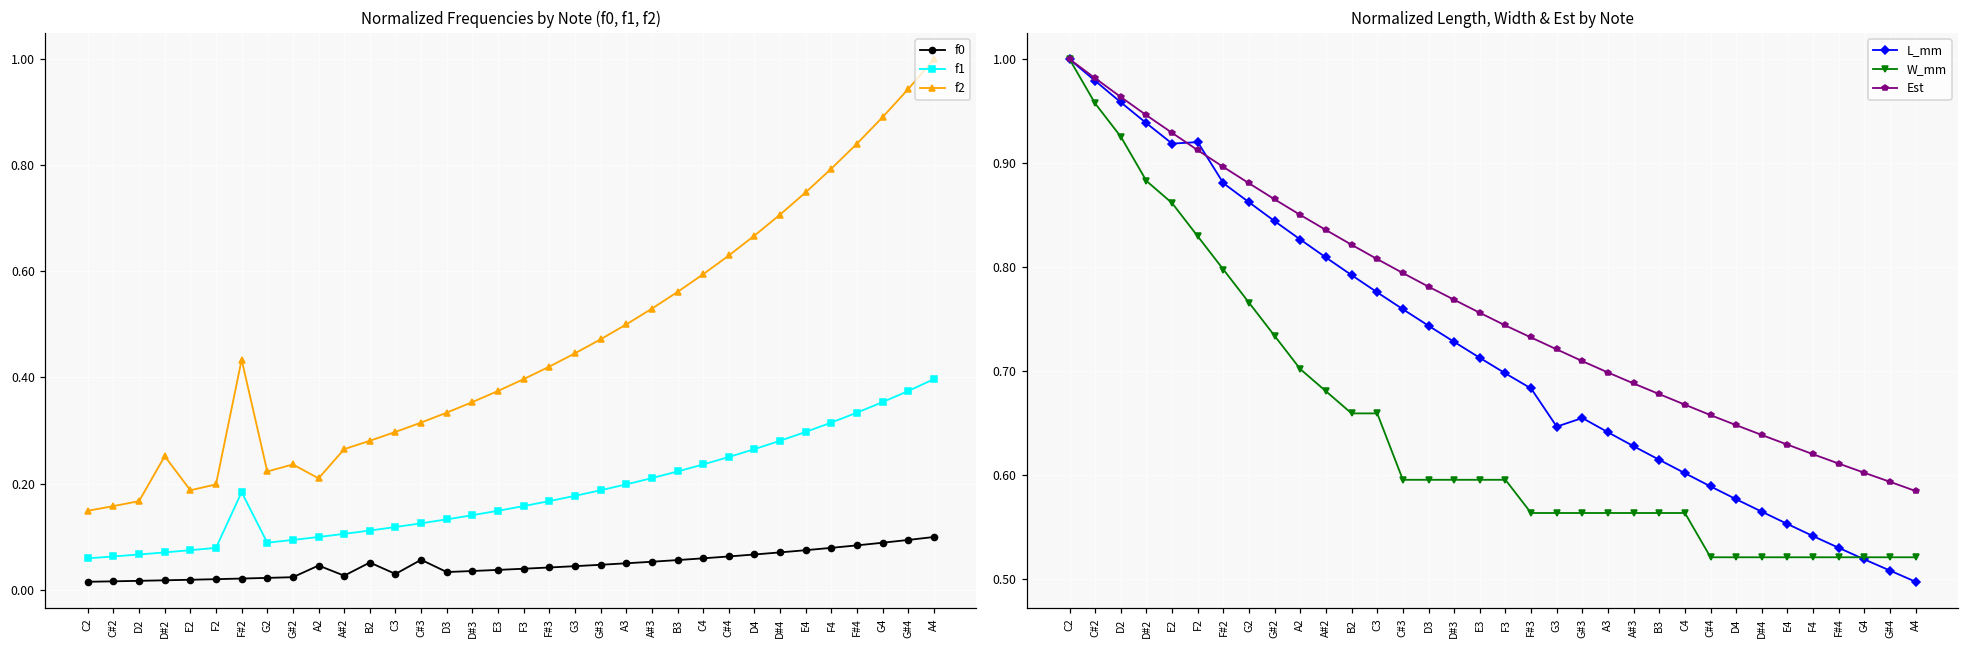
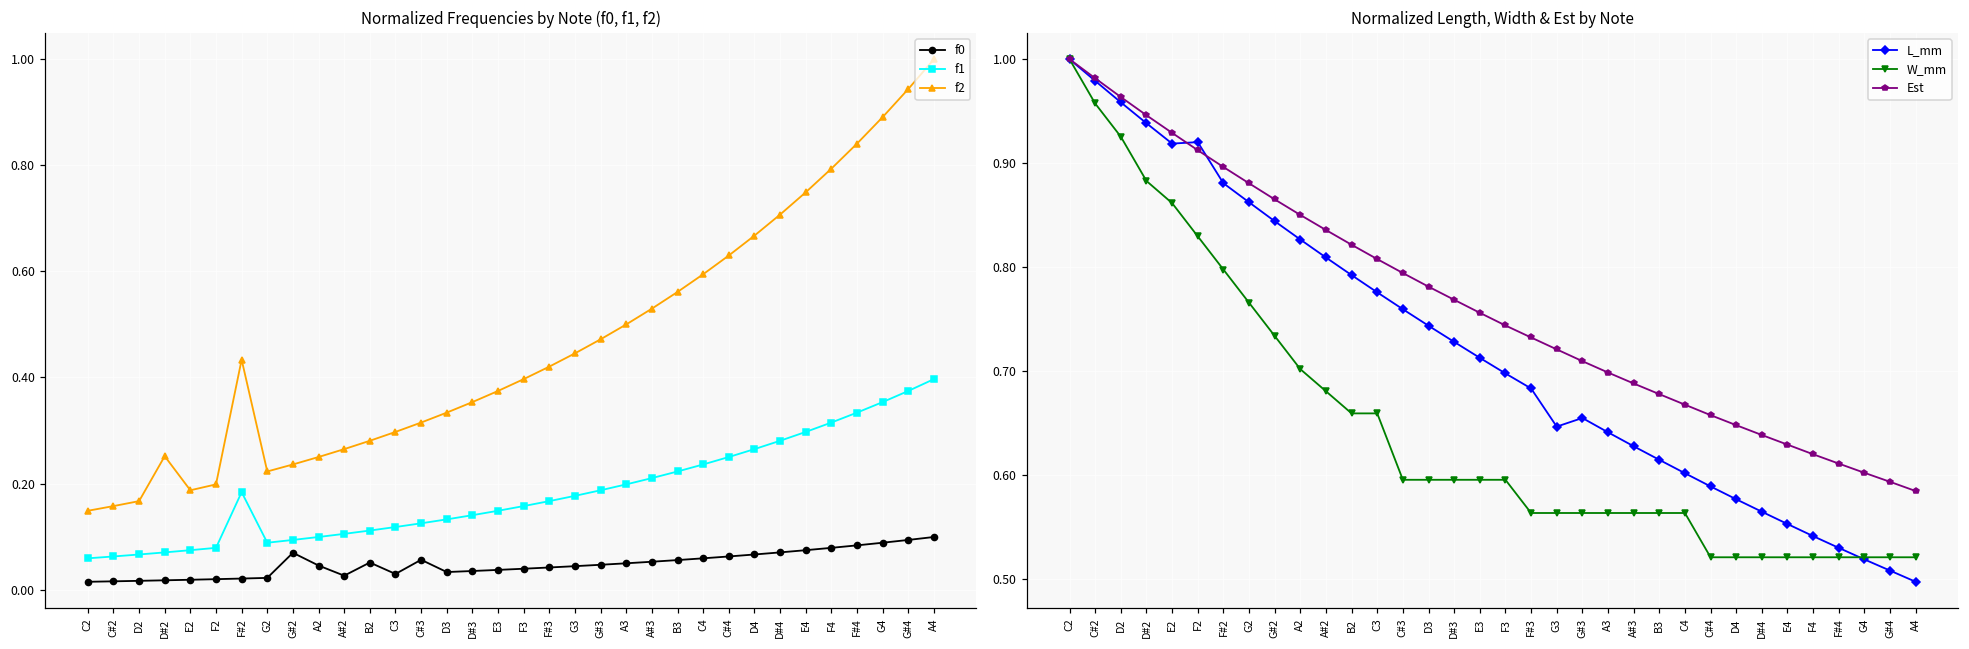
  {
    "Normalized Frequencies by Note (f0, f1, f2)": {
      "f0": {
        "C2": 0.01,
        "C#2": 0.02,
        "D2": 0.02,
        "D#2": 0.02,
        "E2": 0.02,
        "F2": 0.02,
        "F#2": 0.02,
        "G2": 0.02,
-       "G#2": 0.02,
+       "G#2": 0.07,
        "A2": 0.05,
        "A#2": 0.03,
        "B2": 0.05,
        "C3": 0.03,
        "C#3": 0.06,
        "D3": 0.03,
        "D#3": 0.04,
        "E3": 0.04,
        "F3": 0.04,
        "F#3": 0.04,
        "G3": 0.04,
        "G#3": 0.05,
        "A3": 0.05,
        "A#3": 0.05,
        "B3": 0.06,
        "C4": 0.06,
        "C#4": 0.06,
        "D4": 0.07,
        "D#4": 0.07,
        "E4": 0.07,
        "F4": 0.08,
        "F#4": 0.08,
        "G4": 0.09,
        "G#4": 0.09,
        "A4": 0.10
      },
      "f1": {
        "C2": 0.06,
        "C#2": 0.06,
        "D2": 0.07,
        "D#2": 0.07,
        "E2": 0.07,
        "F2": 0.08,
        "F#2": 0.18,
        "G2": 0.09,
        "G#2": 0.09,
        "A2": 0.10,
        "A#2": 0.11,
        "B2": 0.11,
        "C3": 0.12,
        "C#3": 0.13,
        "D3": 0.13,
        "D#3": 0.14,
        "E3": 0.15,
        "F3": 0.16,
        "F#3": 0.17,
        "G3": 0.18,
        "G#3": 0.19,
        "A3": 0.20,
        "A#3": 0.21,
        "B3": 0.22,
        "C4": 0.24,
        "C#4": 0.25,
        "D4": 0.26,
        "D#4": 0.28,
        "E4": 0.30,
        "F4": 0.31,
        "F#4": 0.33,
        "G4": 0.35,
        "G#4": 0.37,
        "A4": 0.40
      },
      "f2": {
        "C2": 0.15,
        "C#2": 0.16,
        "D2": 0.17,
        "D#2": 0.25,
        "E2": 0.19,
        "F2": 0.20,
        "F#2": 0.43,
        "G2": 0.22,
        "G#2": 0.24,
-       "A2": 0.21,
+       "A2": 0.25,
        "A#2": 0.26,
        "B2": 0.28,
        "C3": 0.30,
        "C#3": 0.31,
        "D3": 0.33,
        "D#3": 0.35,
        "E3": 0.37,
        "F3": 0.40,
        "F#3": 0.42,
        "G3": 0.45,
        "G#3": 0.47,
        "A3": 0.50,
        "A#3": 0.53,
        "B3": 0.56,
        "C4": 0.59,
        "C#4": 0.63,
        "D4": 0.67,
        "D#4": 0.71,
        "E4": 0.75,
        "F4": 0.79,
        "F#4": 0.84,
        "G4": 0.89,
        "G#4": 0.94
      }
    },
    "Normalized Length, Width & Est by Note": {
      "L_mm": {
        "D2": 0.96,
        "D#2": 0.94,
        "E2": 0.92,
        "F2": 0.92,
        "F#2": 0.88,
        "G2": 0.86,
        "G#2": 0.84,
        "A2": 0.83,
        "A#2": 0.81,
        "B2": 0.79,
        "C3": 0.78,
        "C#3": 0.76,
        "D3": 0.74,
        "D#3": 0.73,
        "E3": 0.71,
        "F3": 0.70,
        "F#3": 0.68,
        "G3": 0.65,
        "G#3": 0.66,
        "A3": 0.64,
        "A#3": 0.63,
        "B3": 0.61,
        "C4": 0.60,
        "C#4": 0.59,
        "D4": 0.58,
        "D#4": 0.57,
        "E4": 0.55,
        "F4": 0.54,
        "F#4": 0.53,
        "G#4": 0.51,
        "A4": 0.50
      },
      "W_mm": {
        "C#2": 0.96,
        "D2": 0.93,
        "D#2": 0.88,
        "E2": 0.86,
        "F2": 0.83,
        "F#2": 0.80,
        "G2": 0.77,
        "G#2": 0.73,
        "A2": 0.70,
        "A#2": 0.68,
        "B2": 0.66,
        "C3": 0.66,
        "C#3": 0.60,
        "D3": 0.60,
        "D#3": 0.60,
        "E3": 0.60,
        "F3": 0.60,
        "F#3": 0.56,
        "G3": 0.56,
        "G#3": 0.56,
        "A3": 0.56,
        "A#3": 0.56,
        "B3": 0.56,
        "C4": 0.56,
        "C#4": 0.52,
        "D4": 0.52,
        "D#4": 0.52,
        "E4": 0.52,
        "F4": 0.52,
        "F#4": 0.52,
        "G#4": 0.52,
        "A4": 0.52
      },
      "Est": {
        "D2": 0.96,
        "D#2": 0.95,
        "E2": 0.93,
        "F2": 0.91,
        "F#2": 0.90,
        "G2": 0.88,
        "G#2": 0.87,
        "A2": 0.85,
        "A#2": 0.84,
        "B2": 0.82,
        "C3": 0.81,
        "C#3": 0.79,
        "D3": 0.78,
        "D#3": 0.77,
        "E3": 0.76,
        "F3": 0.74,
        "F#3": 0.73,
        "G3": 0.72,
        "G#3": 0.71,
        "A3": 0.70,
        "A#3": 0.69,
        "B3": 0.68,
        "C4": 0.67,
        "C#4": 0.66,
        "D4": 0.65,
        "D#4": 0.64,
        "E4": 0.63,
        "F4": 0.62,
        "F#4": 0.61,
        "G4": 0.60,
        "G#4": 0.59,
        "A4": 0.58
      }
    }
  }
